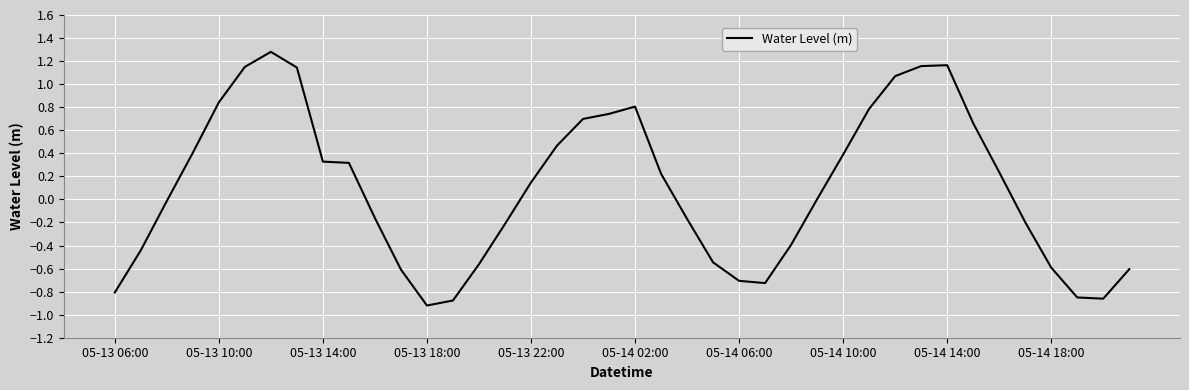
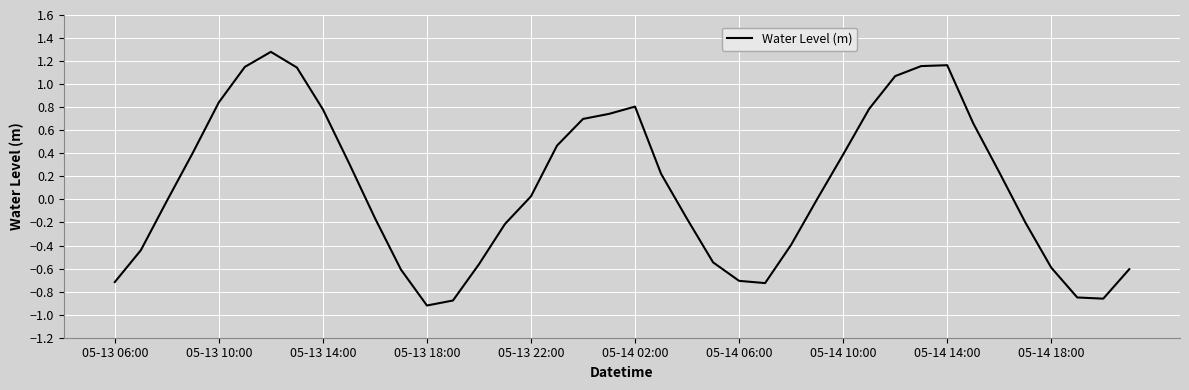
  {
-   "05-13 06:00": -0.81,
+   "05-13 06:00": -0.72,
    "05-13 10:00": 0.84,
-   "05-13 14:00": 0.33,
+   "05-13 14:00": 0.78,
    "05-13 18:00": -0.92,
-   "05-13 22:00": 0.15,
+   "05-13 22:00": 0.03,
    "05-14 02:00": 0.81,
    "05-14 06:00": -0.71,
    "05-14 10:00": 0.39,
    "05-14 14:00": 1.16,
    "05-14 18:00": -0.59
  }
